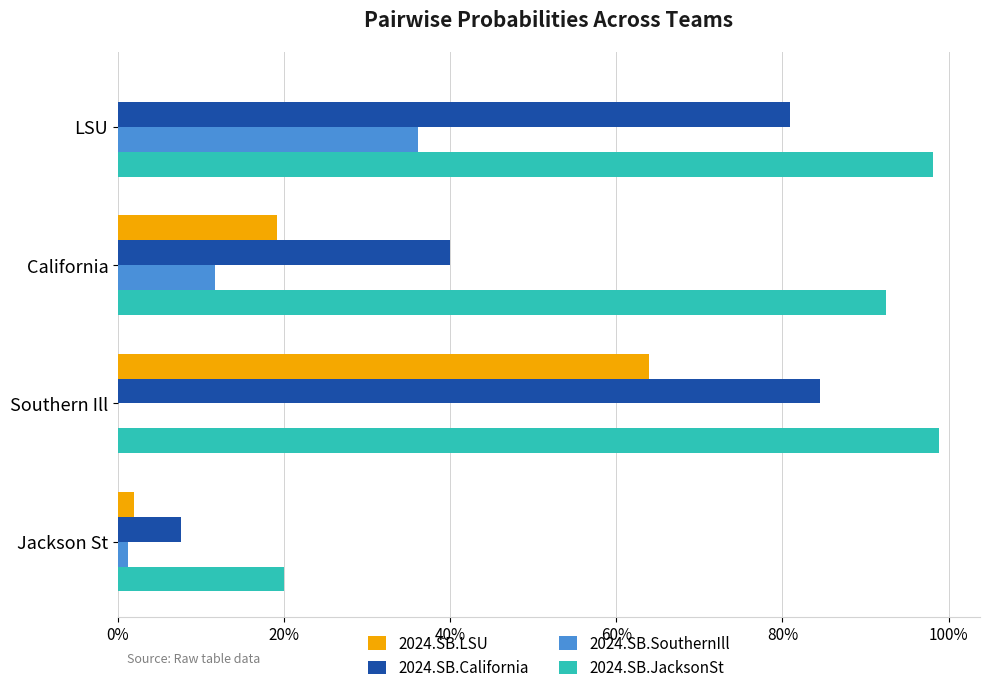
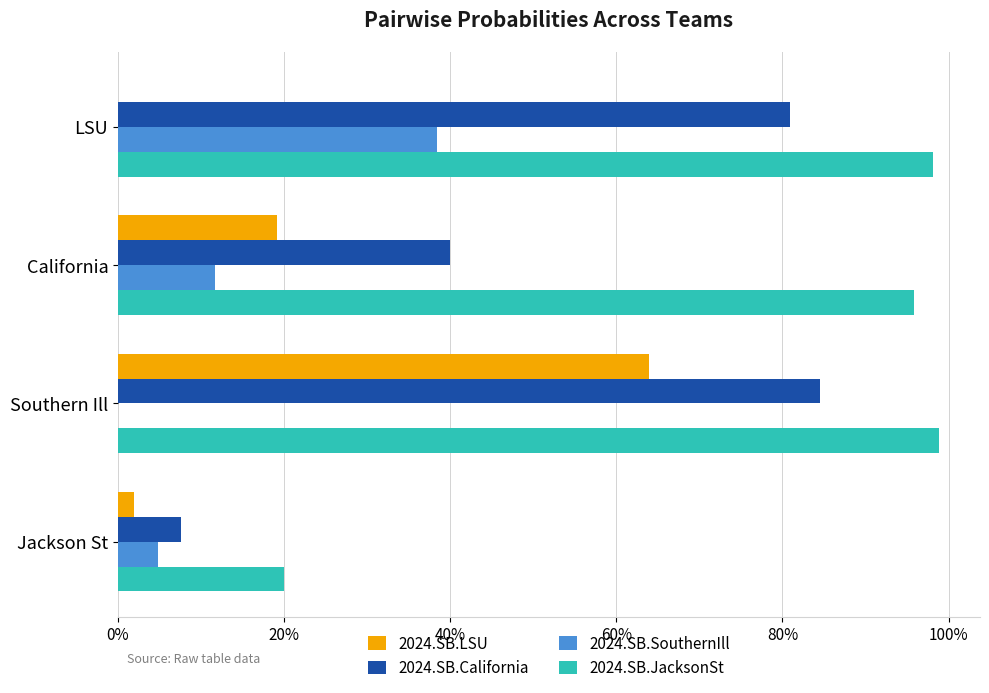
  {
    "2024.SB.LSU": {
      "LSU": "0%",
      "California": "19%",
      "Southern Ill": "64%",
      "Jackson St": "2%"
    },
    "2024.SB.California": {
      "LSU": "81%",
      "California": "40%",
      "Southern Ill": "85%",
      "Jackson St": "8%"
    },
    "2024.SB.SouthernIll": {
-     "LSU": "36%",
+     "LSU": "38%",
      "California": "12%",
      "Southern Ill": "0%",
-     "Jackson St": "1%"
+     "Jackson St": "5%"
    },
    "2024.SB.JacksonSt": {
      "LSU": "98%",
-     "California": "92%",
+     "California": "96%",
      "Southern Ill": "99%",
      "Jackson St": "20%"
    }
  }
